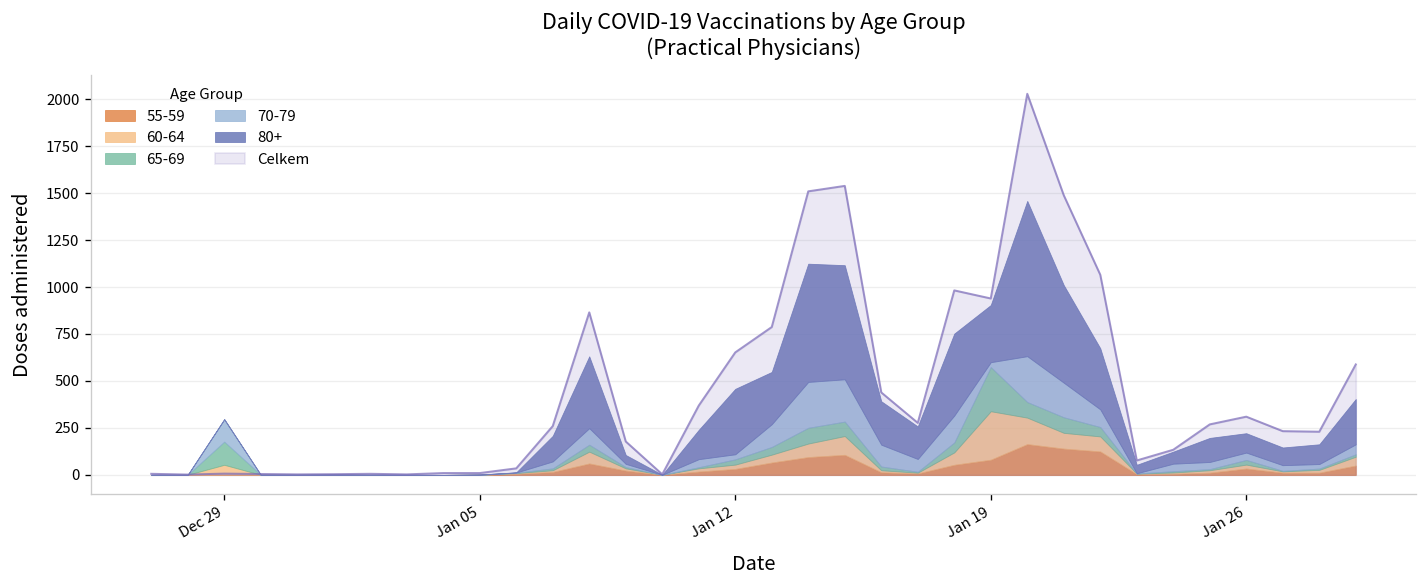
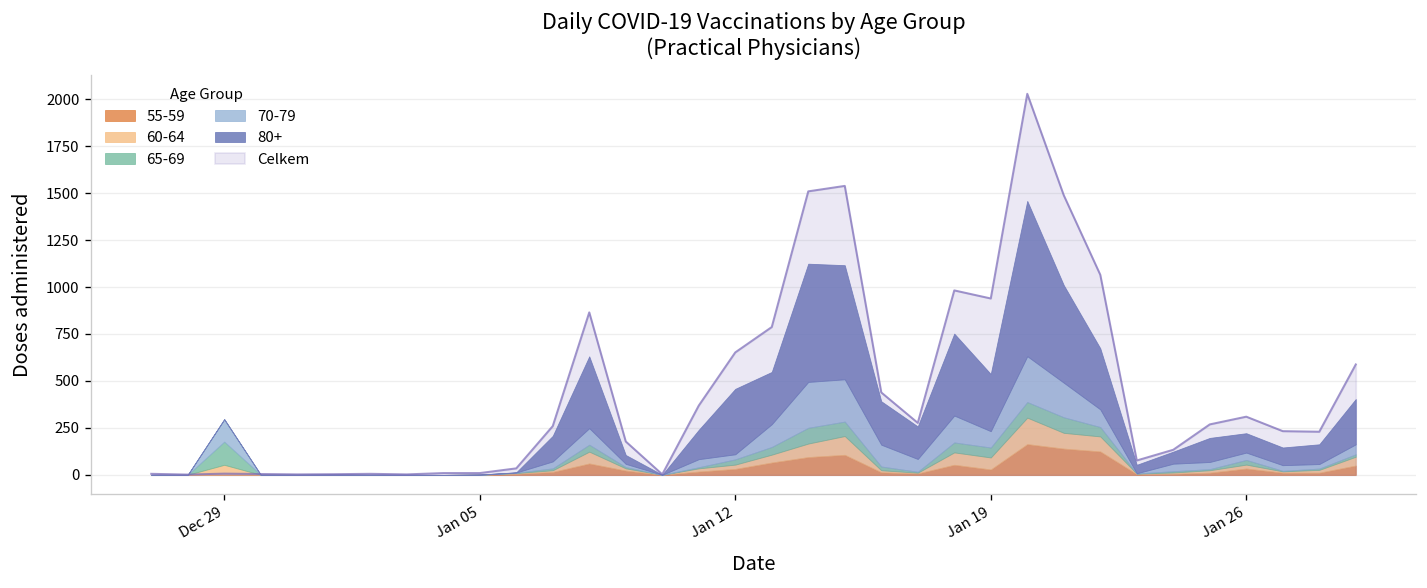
  {
    "55-59": {
      "Jan 12": 30,
-     "Jan 19": 80,
+     "Jan 19": 30,
      "Jan 26": 30
    },
    "60-64": {
      "Dec 29": 50,
      "Jan 12": 20,
-     "Jan 19": 260,
+     "Jan 19": 60,
      "Jan 26": 20
    },
    "65-69": {
      "Dec 29": 120,
      "Jan 12": 30,
-     "Jan 19": 240,
+     "Jan 19": 50,
      "Jan 26": 30
    },
    "70-79": {
      "Jan 12": 30,
-     "Jan 19": 30,
+     "Jan 19": 90,
      "Jan 26": 40
    }
  }
